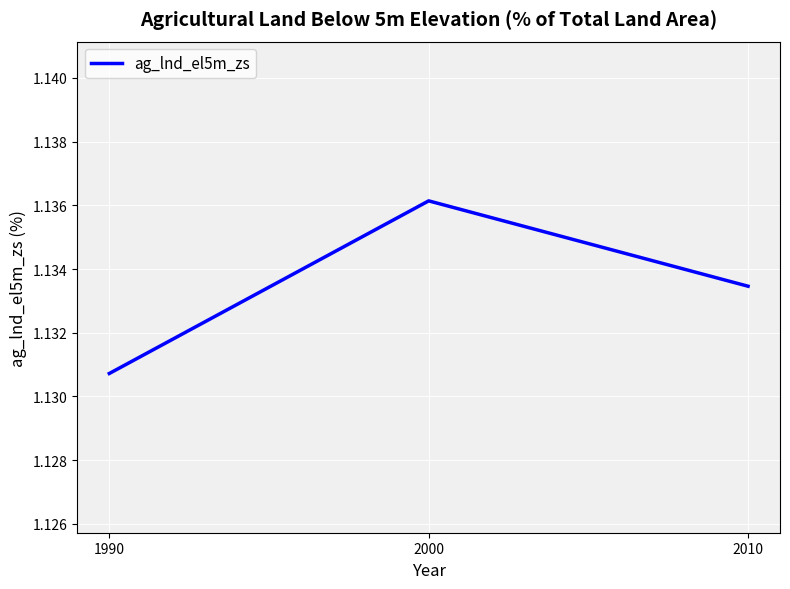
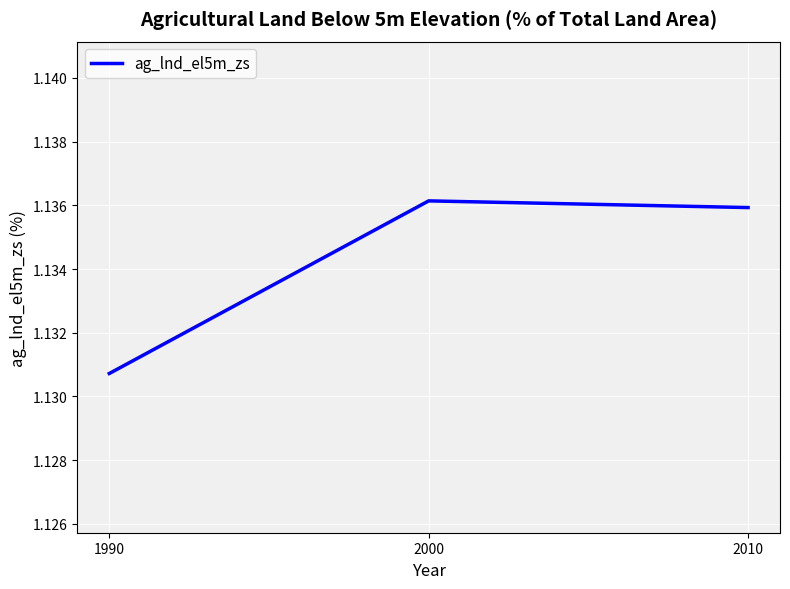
  {
    "1990": 1.1307,
    "2000": 1.1361,
-   "2010": 1.1335
+   "2010": 1.1359
  }
